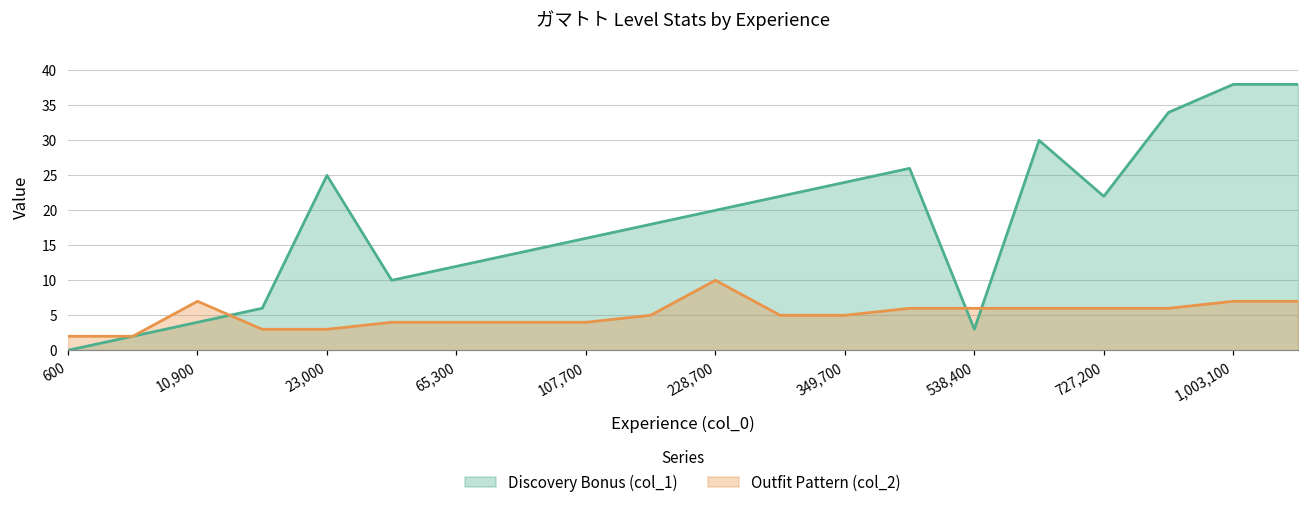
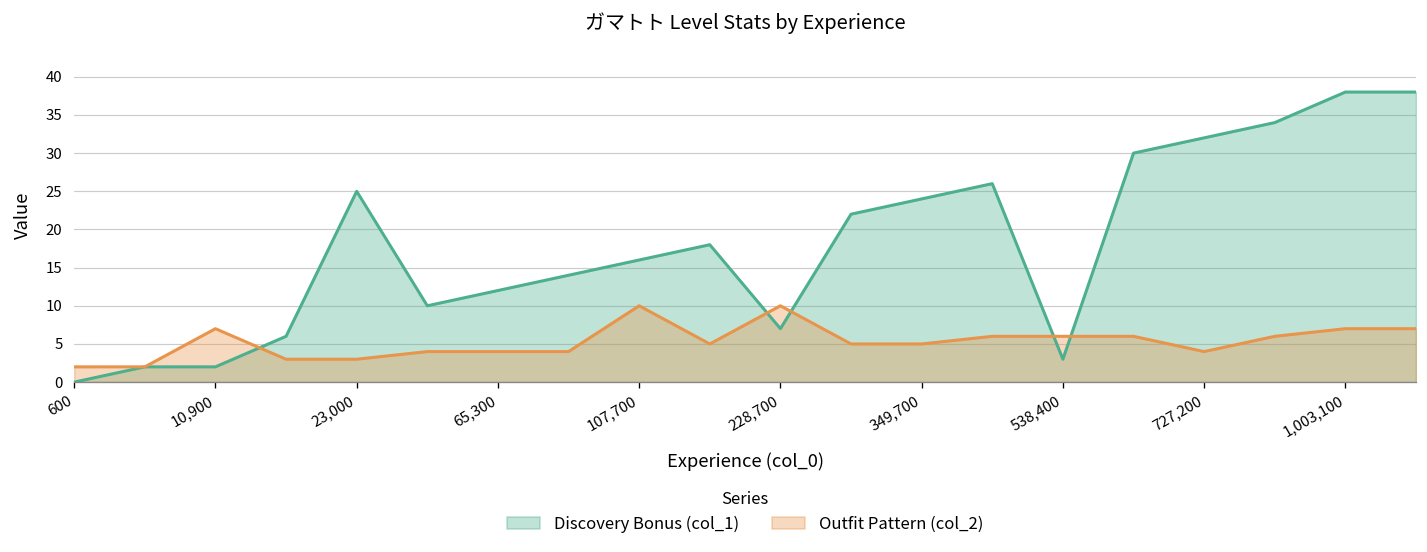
  {
    "Discovery Bonus (col_1)": {
      "600": 0,
-     "10,900": 4,
+     "10,900": 2,
      "23,000": 25,
      "65,300": 12,
      "107,700": 16,
-     "228,700": 20,
+     "228,700": 7,
      "349,700": 24,
      "538,400": 3,
-     "727,200": 22,
+     "727,200": 32,
      "1,003,100": 38
    },
    "Outfit Pattern (col_2)": {
      "600": 2,
      "10,900": 7,
      "23,000": 3,
      "65,300": 4,
-     "107,700": 4,
+     "107,700": 10,
      "228,700": 10,
      "349,700": 5,
      "538,400": 6,
-     "727,200": 6,
+     "727,200": 4,
      "1,003,100": 7
    }
  }
